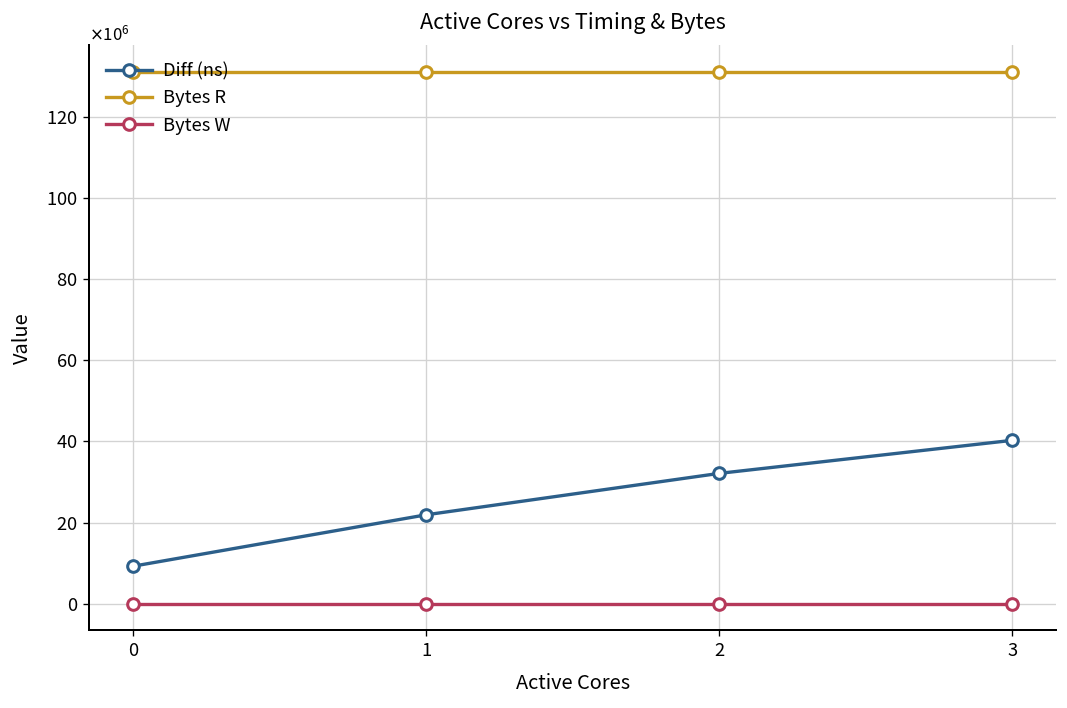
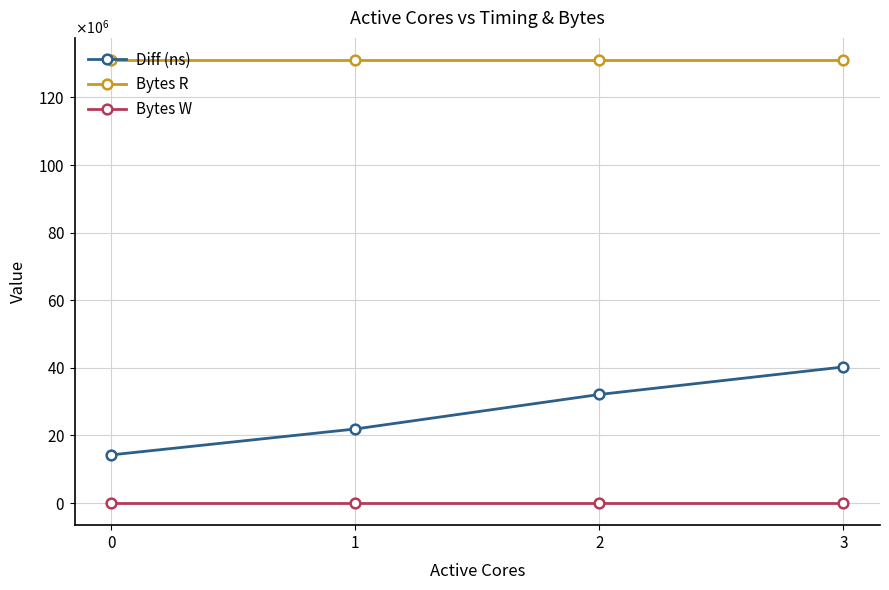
  {
    "Diff (ns)": {
-     "0": 9000000,
+     "0": 14000000,
      "1": 22000000,
      "2": 32000000,
      "3": 40000000
    },
    "Bytes R": {
      "0": 131000000,
      "1": 131000000,
      "2": 131000000,
      "3": 131000000
    },
    "Bytes W": {
      "0": 0,
      "1": 0,
      "2": 0,
      "3": 0
    }
  }
